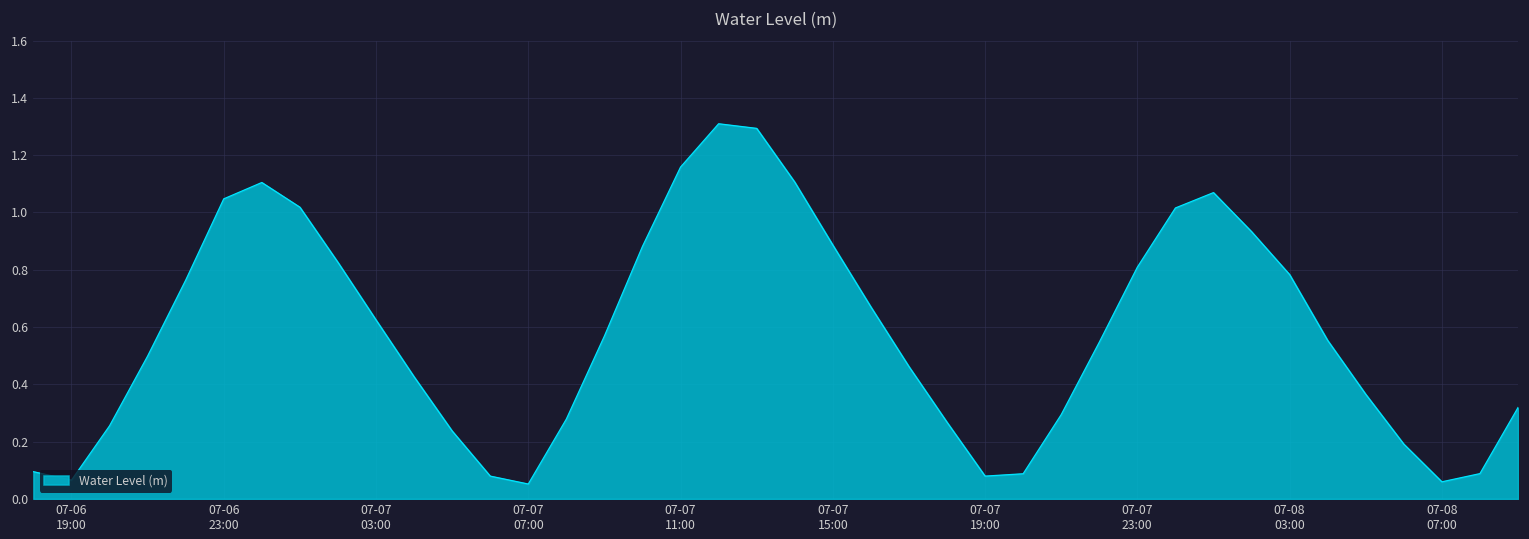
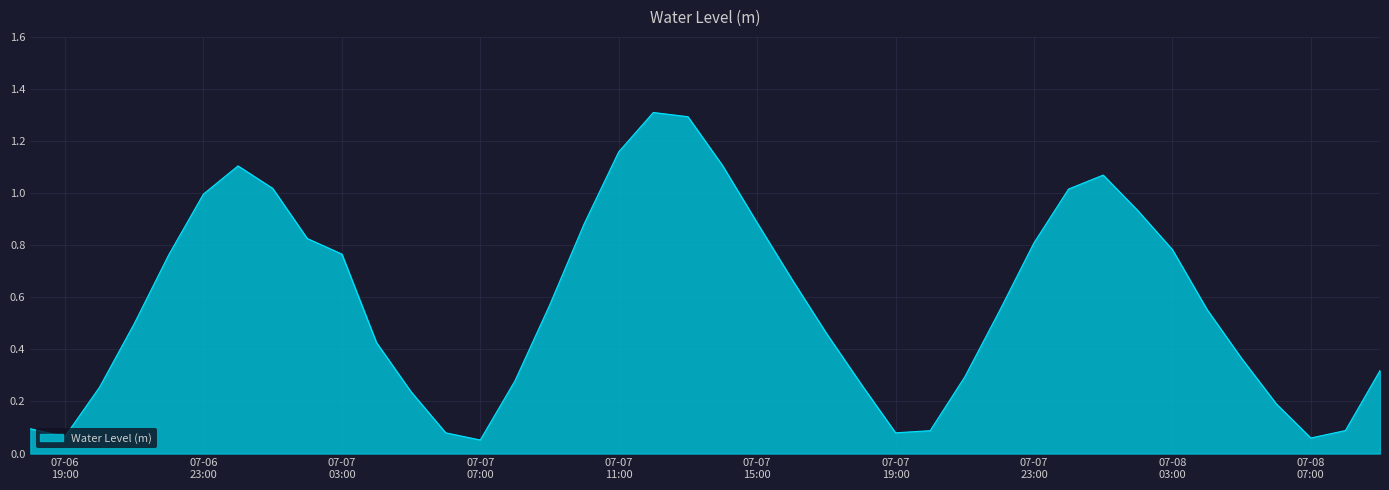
  {
-   "07-06 23:00": 1.05,
-   "07-07 03:00": 0.62,
+   "07-06 23:00": 1.00,
+   "07-07 03:00": 0.77,
    "07-07 07:00": 0.05,
    "07-07 11:00": 1.16,
    "07-07 15:00": 0.89,
    "07-07 19:00": 0.08,
    "07-07 23:00": 0.81,
    "07-08 03:00": 0.78,
    "07-08 07:00": 0.06
  }
